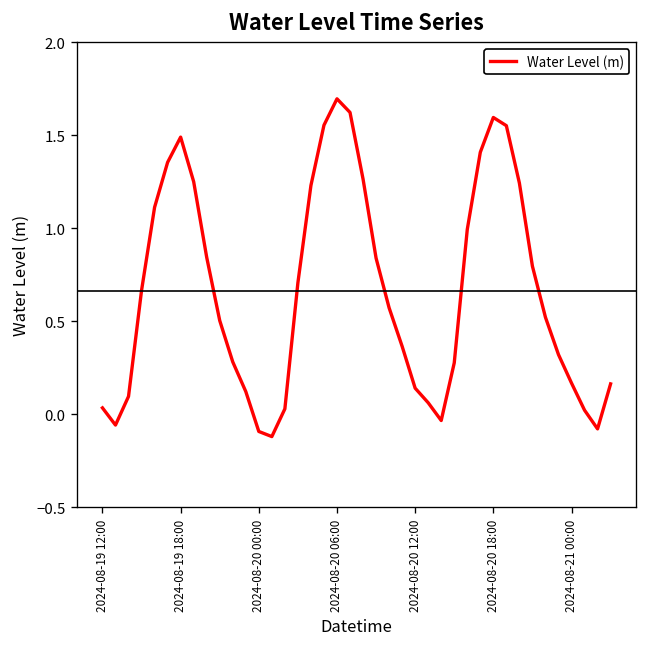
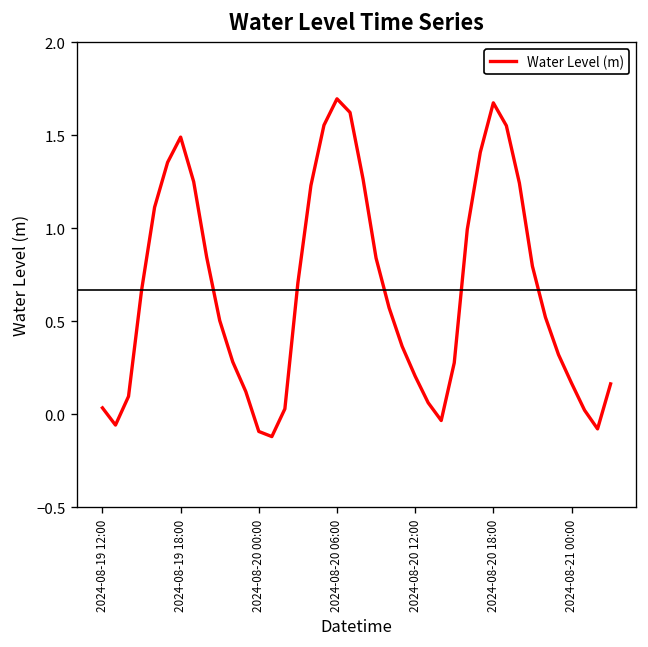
  {
    "2024-08-19 12:00": 0.03,
    "2024-08-19 18:00": 1.49,
    "2024-08-20 00:00": -0.09,
    "2024-08-20 06:00": 1.70,
-   "2024-08-20 12:00": 0.14,
-   "2024-08-20 18:00": 1.60,
+   "2024-08-20 12:00": 0.20,
+   "2024-08-20 18:00": 1.67,
    "2024-08-21 00:00": 0.17
  }
